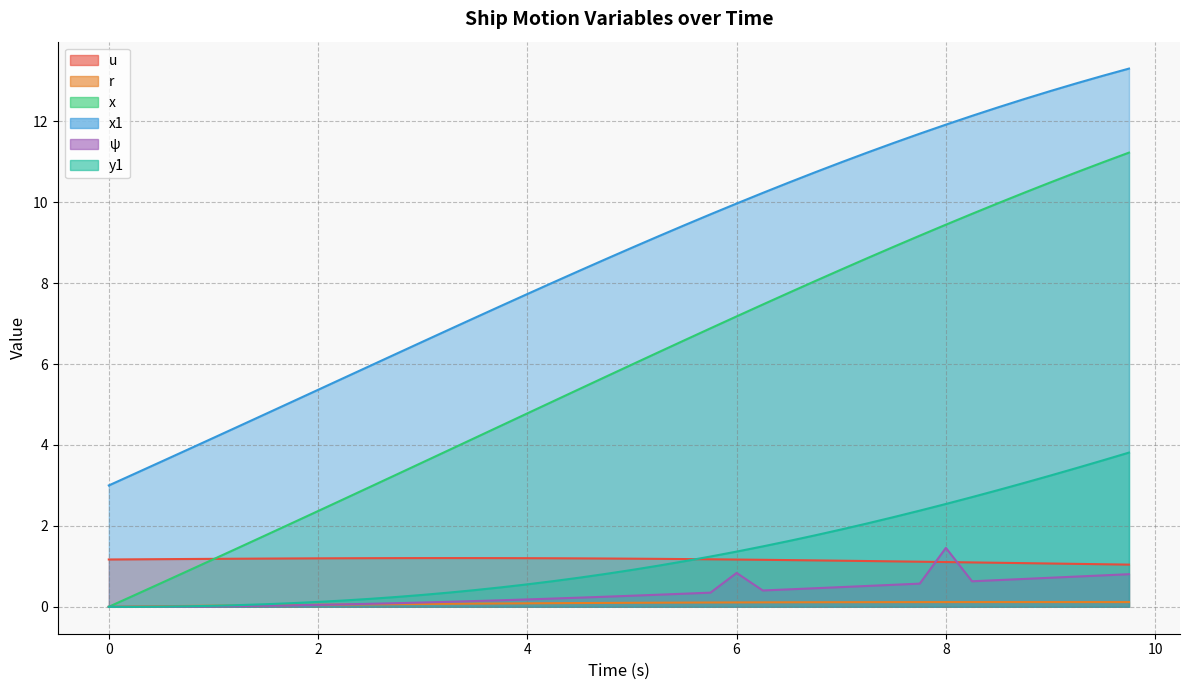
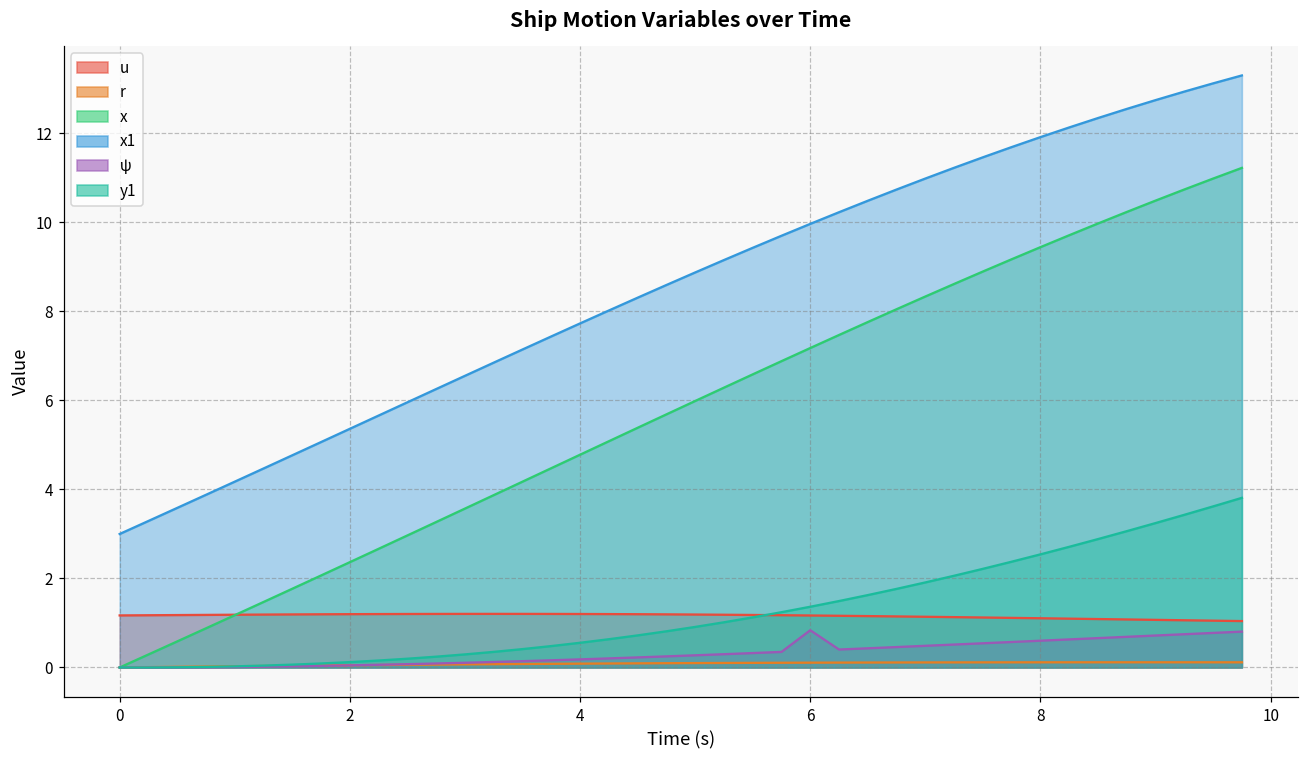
  {
    "ψ": {
      "4": 0.2,
      "6": 0.8,
-     "8": 1.5
+     "8": 0.6
    }
  }
